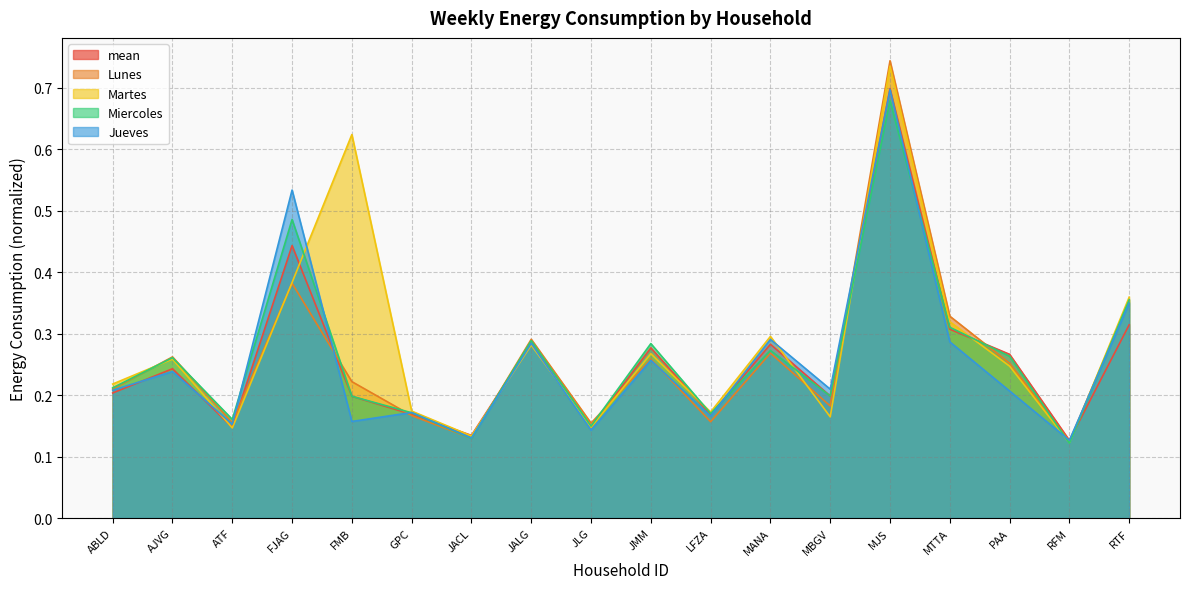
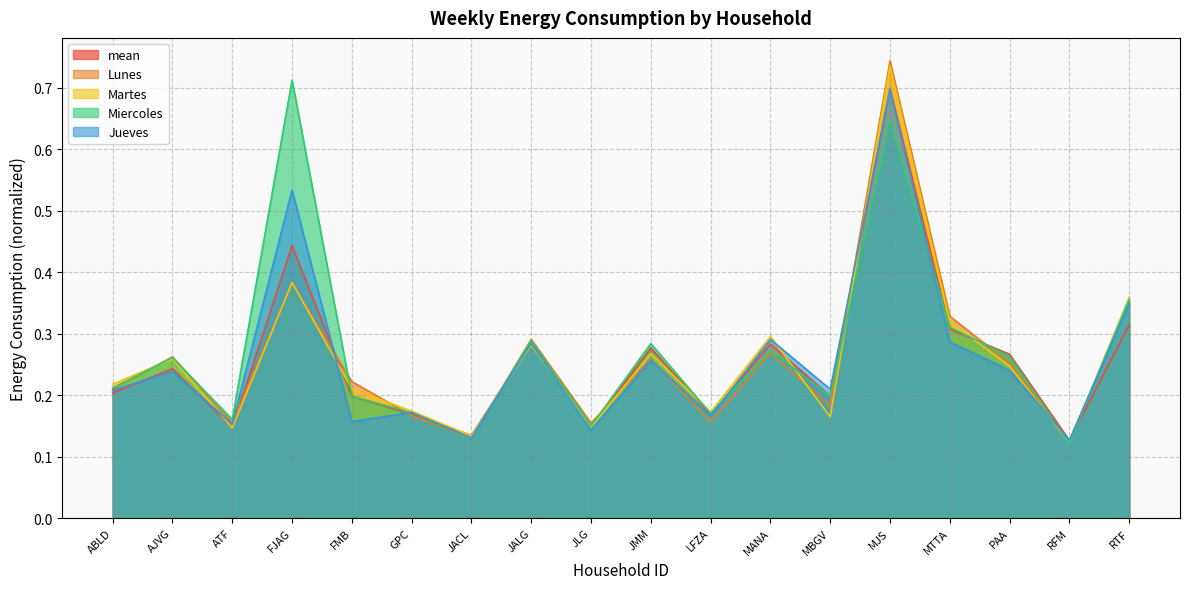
  {
    "Martes": {
      "ABLD": 0.22,
-     "FMB": 0.62,
+     "FMB": 0.21,
      "JMM": 0.27,
      "MANA": 0.30,
      "MBGV": 0.16,
      "MJS": 0.73,
      "MTTA": 0.32,
      "PAA": 0.25,
      "RTF": 0.36
    },
    "Miercoles": {
      "ATF": 0.16,
-     "FJAG": 0.49,
+     "FJAG": 0.71,
      "JMM": 0.28,
      "MANA": 0.27,
-     "MJS": 0.68
+     "MJS": 0.65
    },
    "Jueves": {
      "AJVG": 0.24,
      "FJAG": 0.53,
      "FMB": 0.16,
      "JLG": 0.14,
      "MANA": 0.29,
      "MBGV": 0.21,
      "MTTA": 0.29,
-     "PAA": 0.21,
+     "PAA": 0.24,
      "RTF": 0.35
    }
  }
